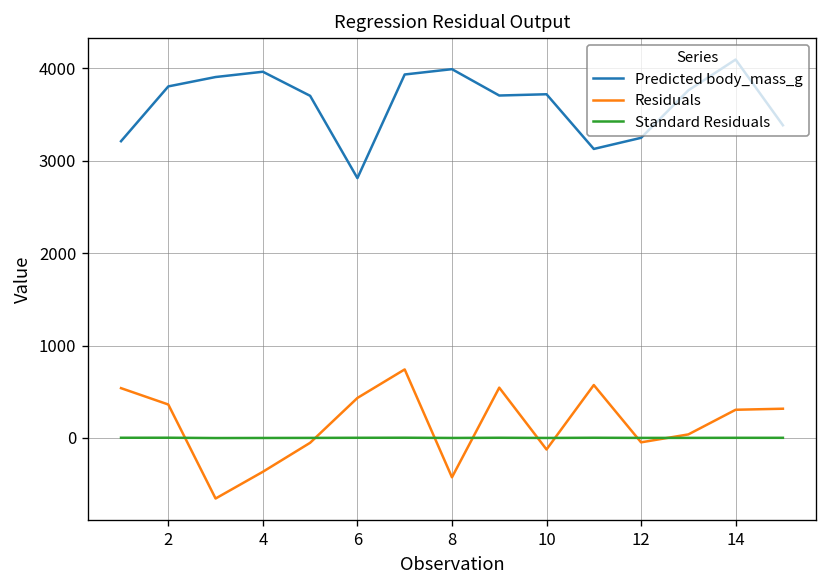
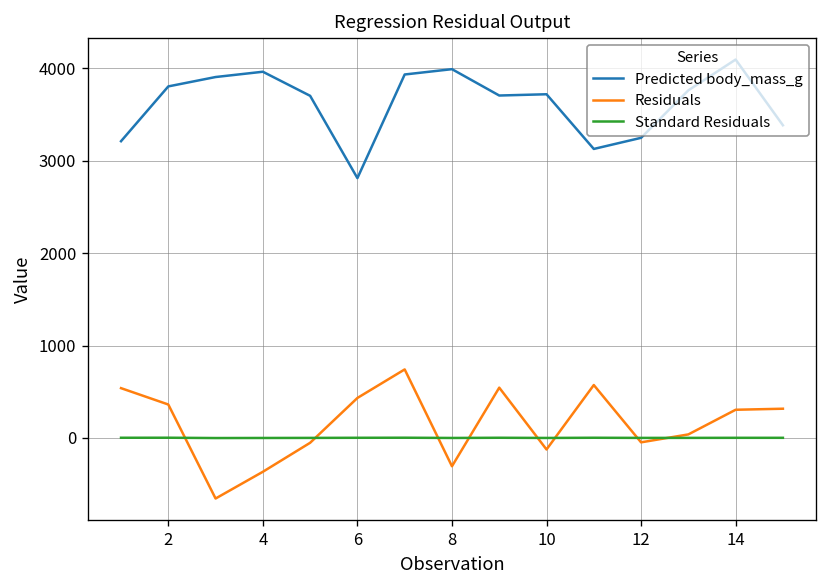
  {
    "Predicted body_mass_g": {
      "2": 3800,
      "4": 4000,
      "6": 2800,
      "8": 4000,
      "10": 3700
    },
    "Residuals": {
      "2": 400,
      "4": -400,
      "6": 400,
-     "8": -400,
+     "8": -300,
      "10": -100,
      "12": 0,
      "14": 300
    },
    "Standard Residuals": {
      "2": 0,
      "4": 0,
      "6": 0,
      "8": 0,
      "10": 0,
      "12": 0,
      "14": 0
    }
  }
